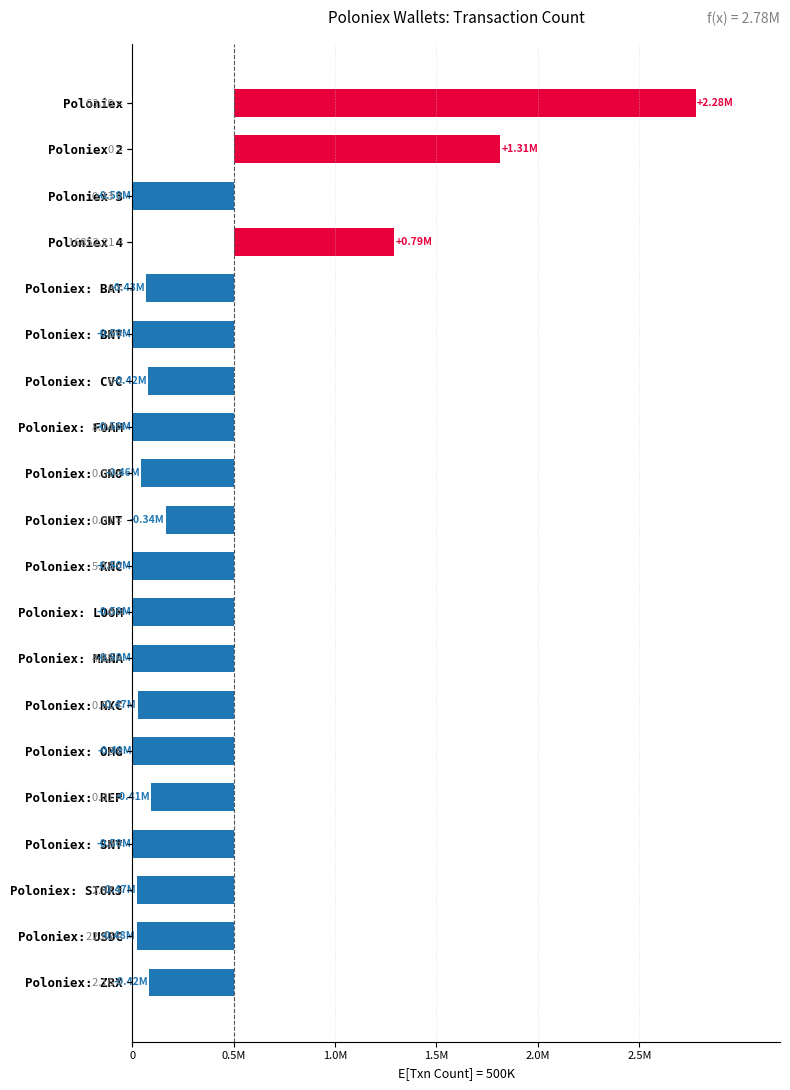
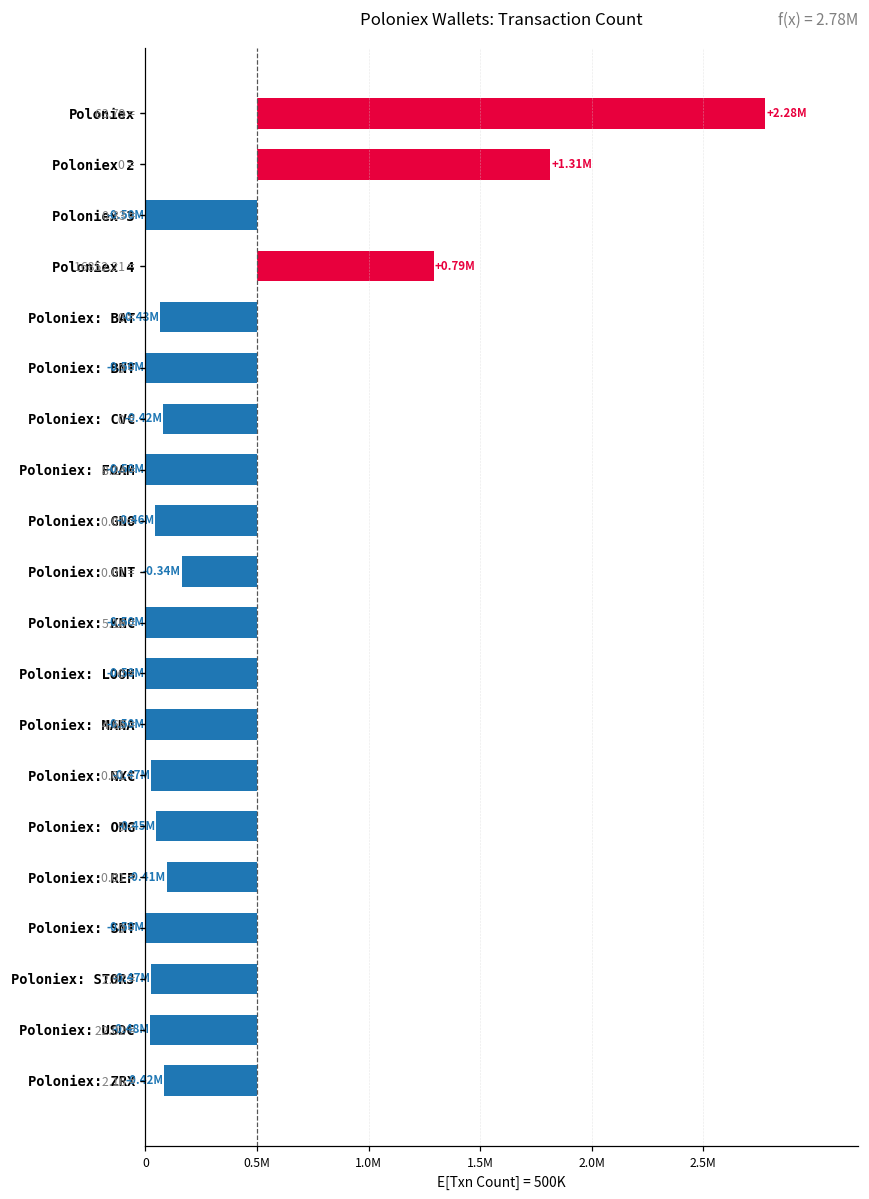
  {
    "Poloniex: BAT": "-0.43M",
    "Poloniex: BNT": "-0.50M",
    "Poloniex: CVC": "-0.42M",
    "Poloniex: LOOM": "-0.50M",
-   "Poloniex: OMG": "-0.49M",
+   "Poloniex: OMG": "-0.45M",
    "Poloniex: SNT": "-0.50M"
  }
